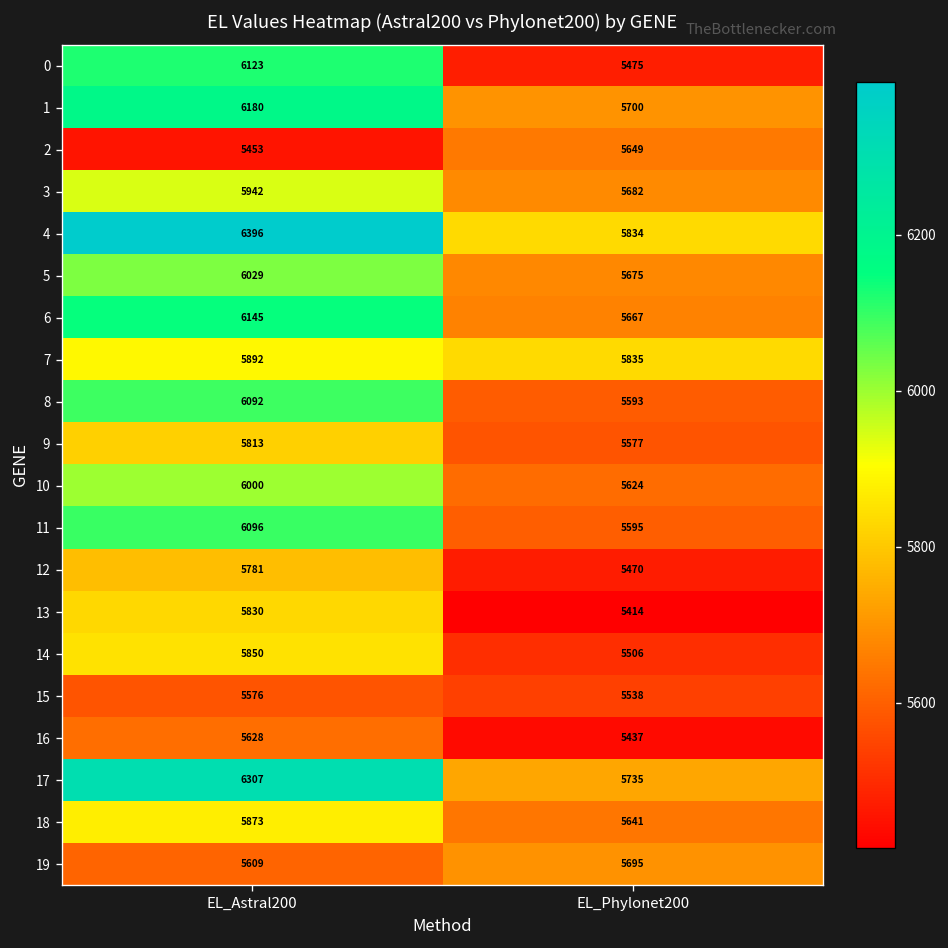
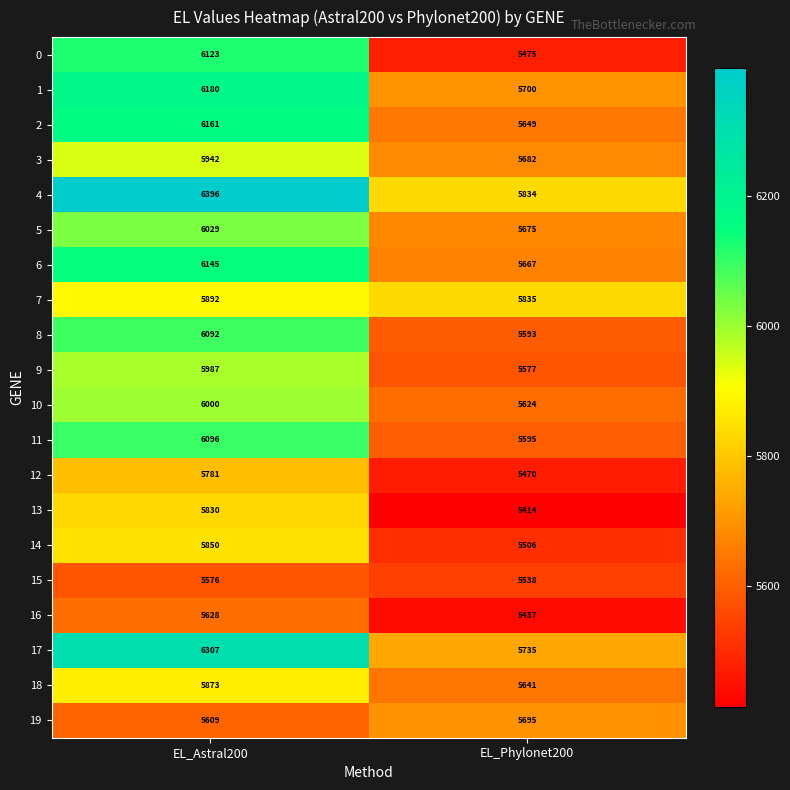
  {
    "0": {
      "EL_Astral200": 6123,
      "EL_Phylonet200": 5475
    },
    "1": {
      "EL_Astral200": 6180,
      "EL_Phylonet200": 5700
    },
    "2": {
-     "EL_Astral200": 5453,
+     "EL_Astral200": 6161,
      "EL_Phylonet200": 5649
    },
    "3": {
      "EL_Astral200": 5942,
      "EL_Phylonet200": 5682
    },
    "4": {
      "EL_Astral200": 6396,
      "EL_Phylonet200": 5834
    },
    "5": {
      "EL_Astral200": 6029,
      "EL_Phylonet200": 5675
    },
    "6": {
      "EL_Astral200": 6145,
      "EL_Phylonet200": 5667
    },
    "7": {
      "EL_Astral200": 5892,
      "EL_Phylonet200": 5835
    },
    "8": {
      "EL_Astral200": 6092,
      "EL_Phylonet200": 5593
    },
    "9": {
-     "EL_Astral200": 5813,
+     "EL_Astral200": 5987,
      "EL_Phylonet200": 5577
    },
    "10": {
      "EL_Astral200": 6000,
      "EL_Phylonet200": 5624
    },
    "11": {
      "EL_Astral200": 6096,
      "EL_Phylonet200": 5595
    },
    "12": {
      "EL_Astral200": 5781,
      "EL_Phylonet200": 5470
    },
    "13": {
      "EL_Astral200": 5830,
      "EL_Phylonet200": 5414
    },
    "14": {
      "EL_Astral200": 5850,
      "EL_Phylonet200": 5506
    },
    "15": {
      "EL_Astral200": 5576,
      "EL_Phylonet200": 5538
    },
    "16": {
      "EL_Astral200": 5628,
      "EL_Phylonet200": 5437
    },
    "17": {
      "EL_Astral200": 6307,
      "EL_Phylonet200": 5735
    },
    "18": {
      "EL_Astral200": 5873,
      "EL_Phylonet200": 5641
    },
    "19": {
      "EL_Astral200": 5609,
      "EL_Phylonet200": 5695
    }
  }
